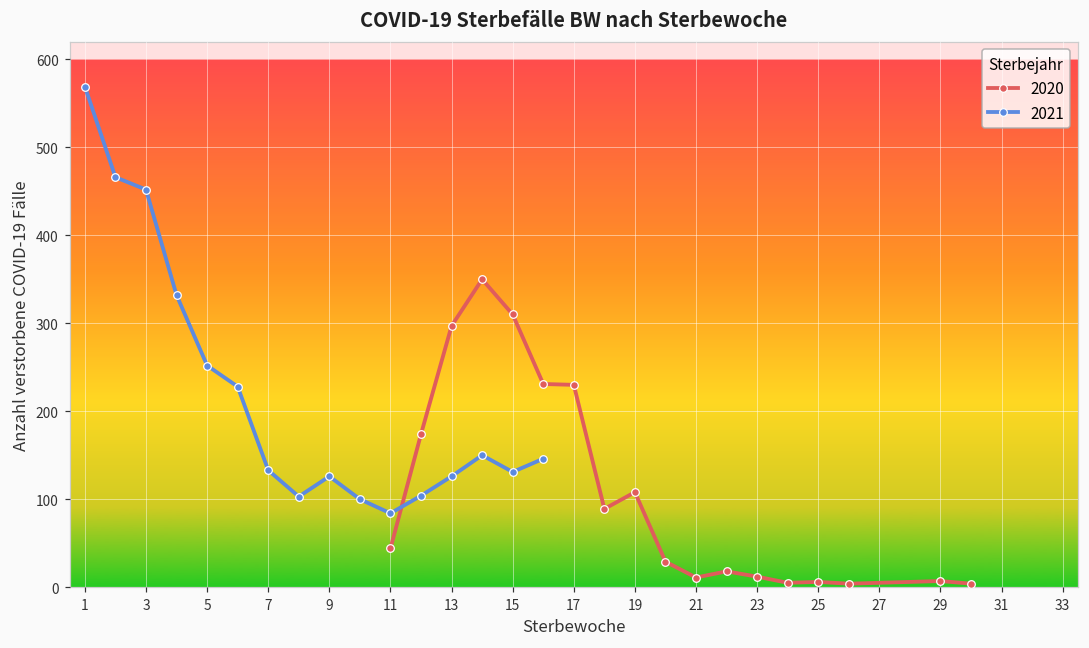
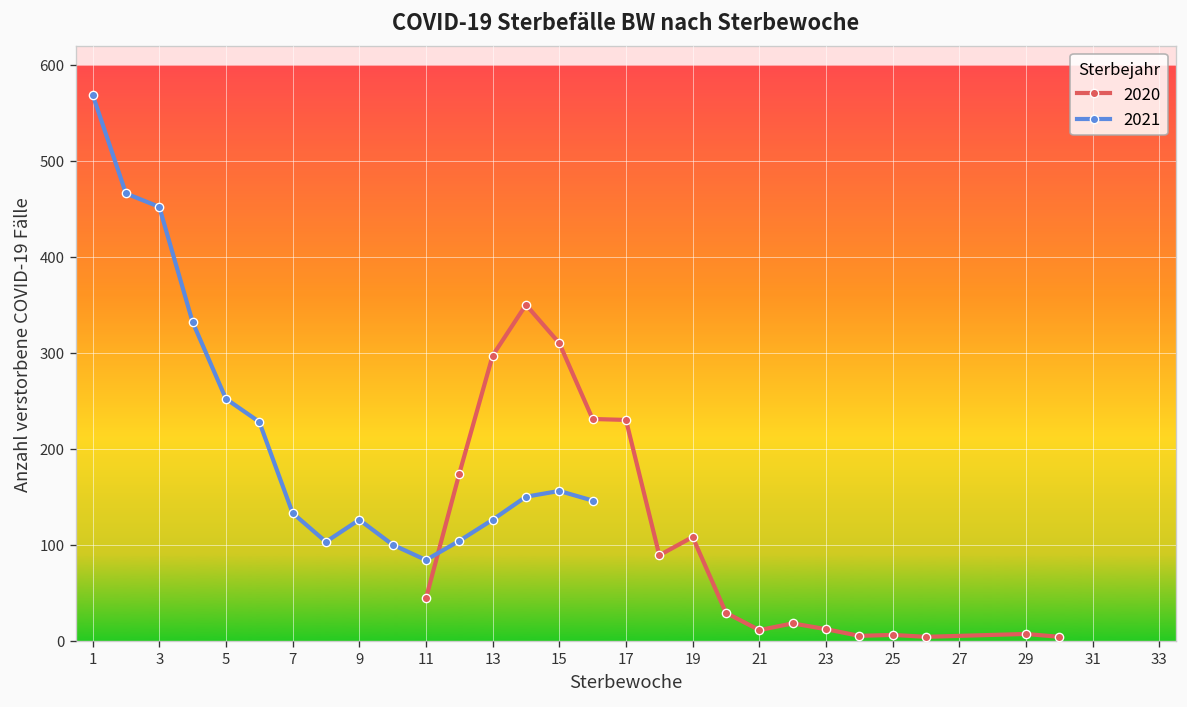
  {
    "2020": {
      "11": 40,
      "13": 300,
      "15": 310,
      "17": 230,
      "19": 110,
      "21": 10,
      "23": 10,
      "25": 10,
      "29": 10
    },
    "2021": {
      "1": 570,
      "3": 450,
      "5": 250,
      "7": 130,
      "9": 130,
      "11": 80,
      "13": 130,
-     "15": 130
+     "15": 160
    }
  }
